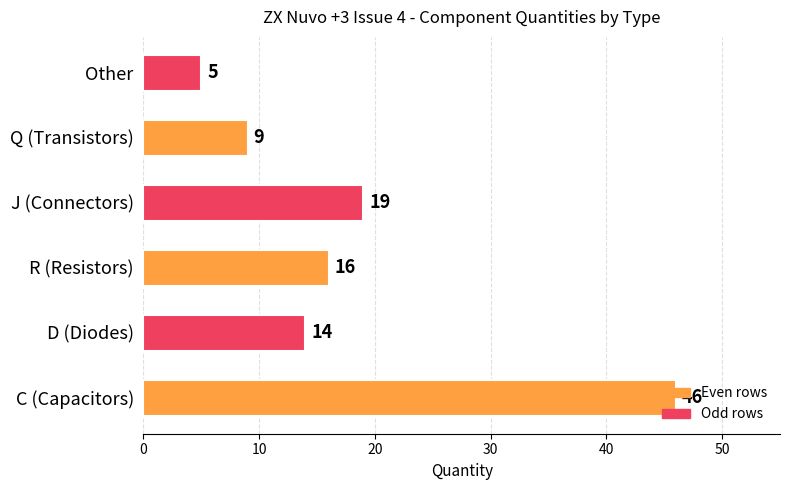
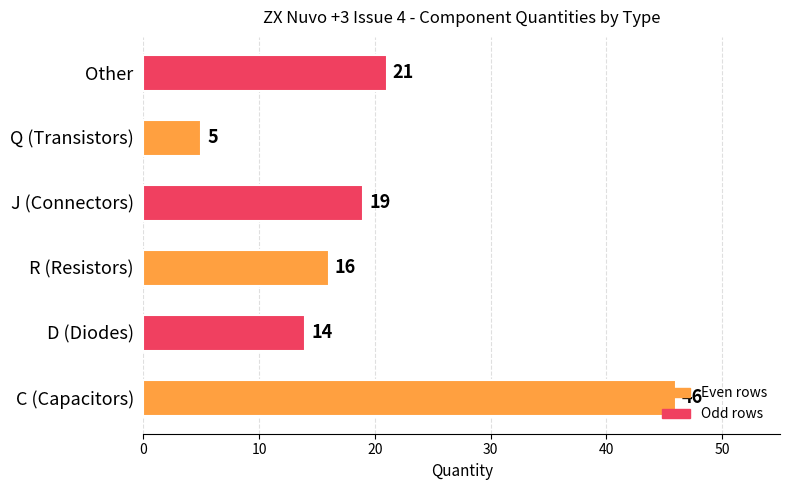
  {
-   "Other": 5,
-   "Q (Transistors)": 9,
+   "Other": 21,
+   "Q (Transistors)": 5,
    "J (Connectors)": 19,
    "R (Resistors)": 16,
    "D (Diodes)": 14,
    "C (Capacitors)": 46
  }
